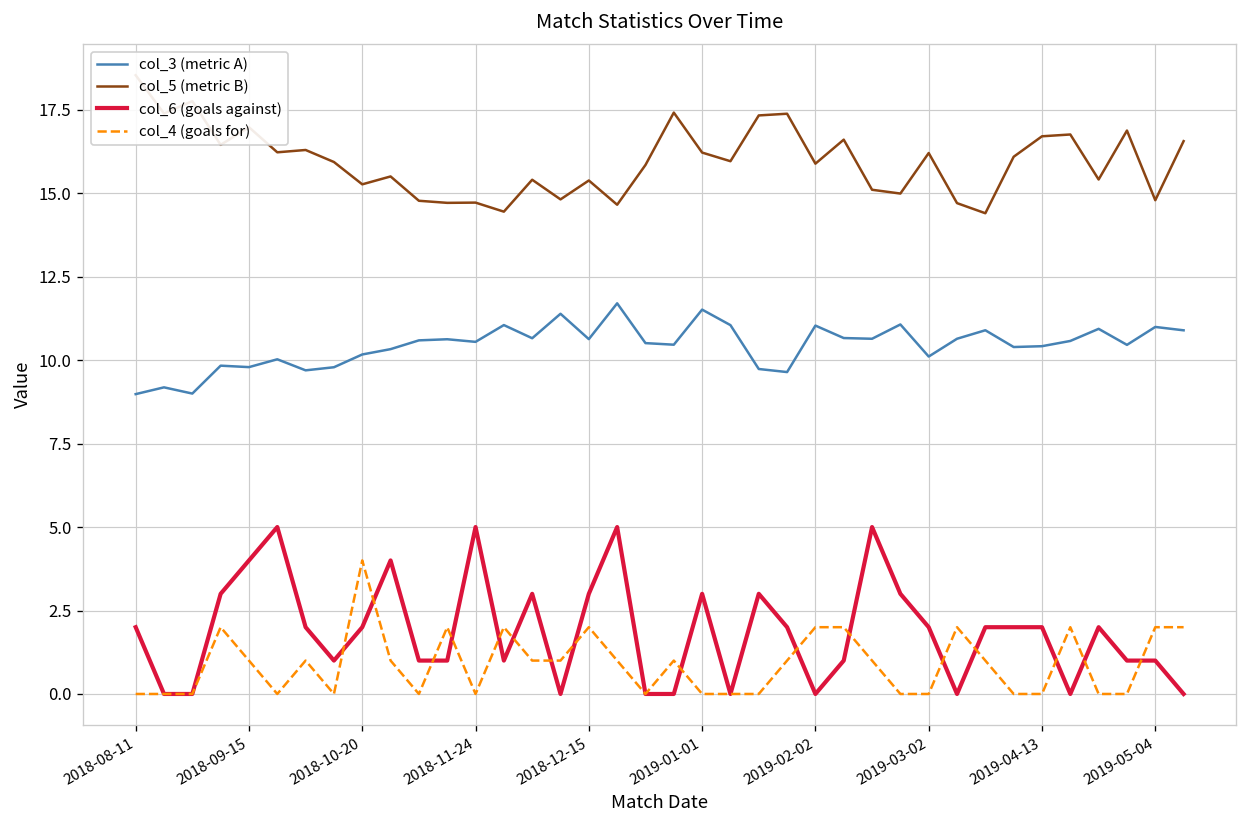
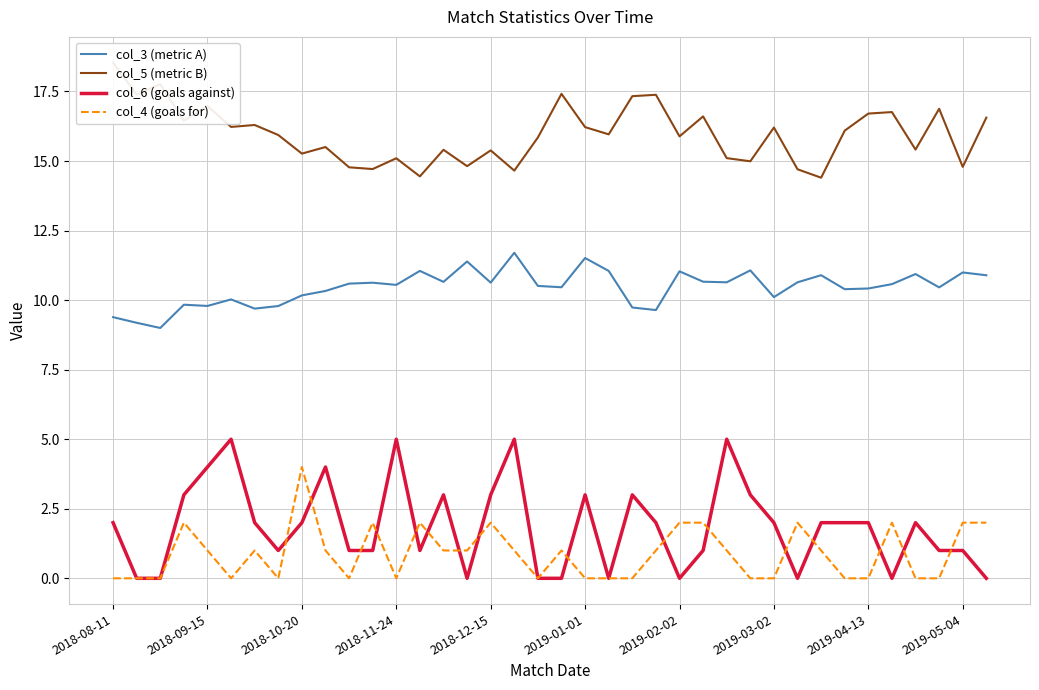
  {
    "col_3 (metric A)": {
-     "2018-08-11": 9.0,
+     "2018-08-11": 9.4,
      "2018-09-15": 9.8,
      "2018-10-20": 10.2,
      "2018-11-24": 10.5,
      "2018-12-15": 10.6,
      "2019-01-01": 11.5,
      "2019-02-02": 11.0,
      "2019-03-02": 10.1,
      "2019-04-13": 10.4,
      "2019-05-04": 11.0
    },
    "col_5 (metric B)": {
      "2018-10-20": 15.3,
-     "2018-11-24": 14.7,
+     "2018-11-24": 15.1,
      "2018-12-15": 15.4,
      "2019-01-01": 16.2,
      "2019-02-02": 15.9,
      "2019-03-02": 16.2,
      "2019-04-13": 16.7,
      "2019-05-04": 14.8
    },
    "col_6 (goals against)": {
      "2018-08-11": 2.0,
      "2018-09-15": 4.0,
      "2018-10-20": 2.0,
      "2018-11-24": 5.0,
      "2018-12-15": 3.0,
      "2019-01-01": 3.0,
      "2019-02-02": 0.0,
      "2019-03-02": 2.0,
      "2019-04-13": 2.0,
      "2019-05-04": 1.0
    },
    "col_4 (goals for)": {
      "2018-08-11": 0.0,
      "2018-09-15": 1.0,
      "2018-10-20": 4.0,
      "2018-11-24": 0.0,
      "2018-12-15": 2.0,
      "2019-01-01": 0.0,
      "2019-02-02": 2.0,
      "2019-03-02": 0.0,
      "2019-04-13": 0.0,
      "2019-05-04": 2.0
    }
  }
